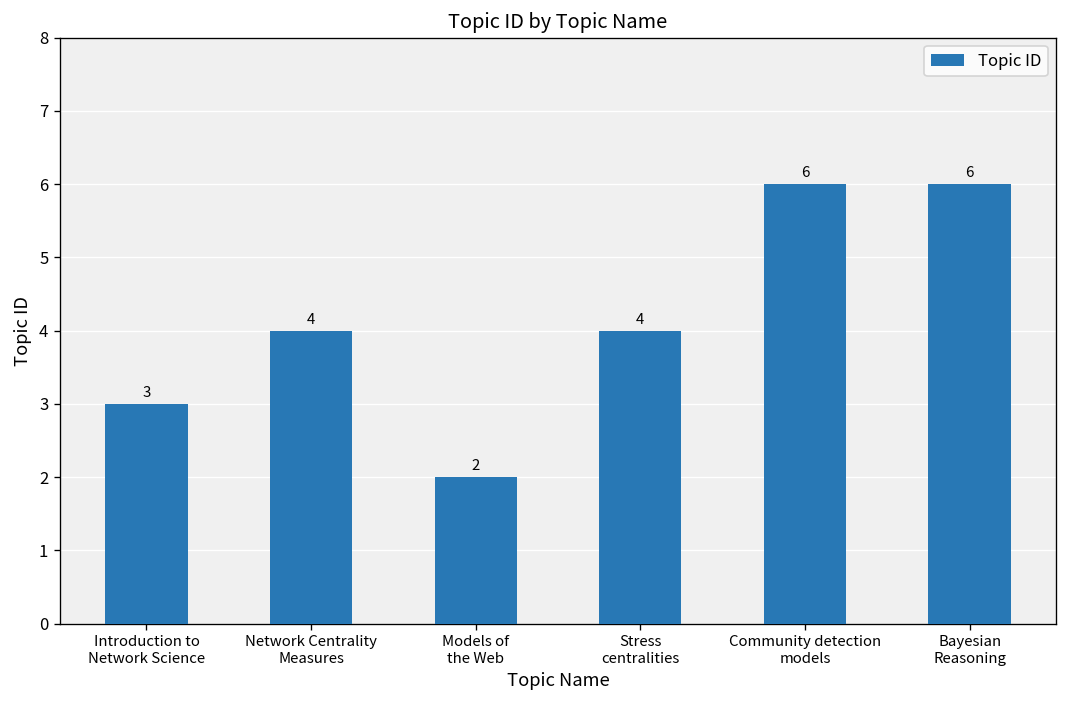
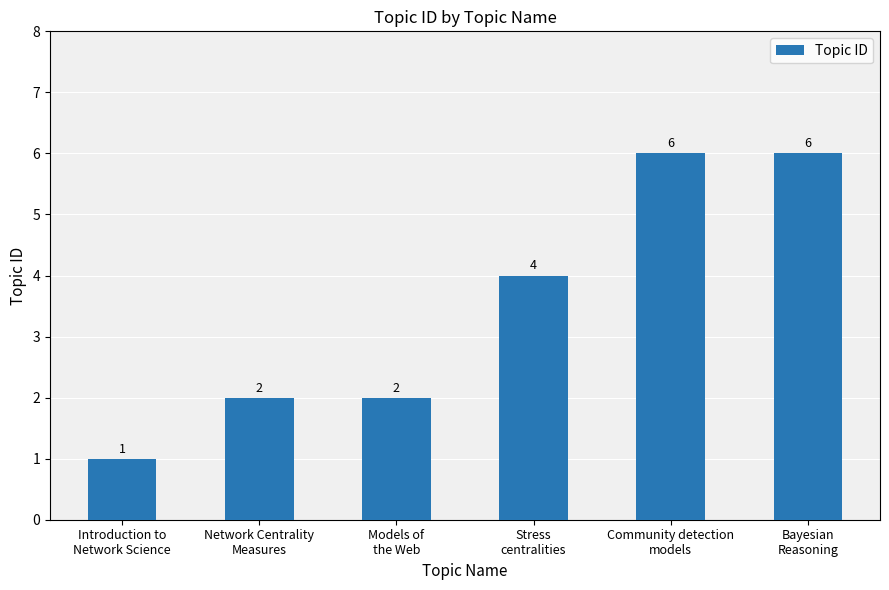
  {
-   "Introduction to Network Science": 3,
-   "Network Centrality Measures": 4,
+   "Introduction to Network Science": 1,
+   "Network Centrality Measures": 2,
    "Models of the Web": 2,
    "Stress centralities": 4,
    "Community detection models": 6,
    "Bayesian Reasoning": 6
  }
